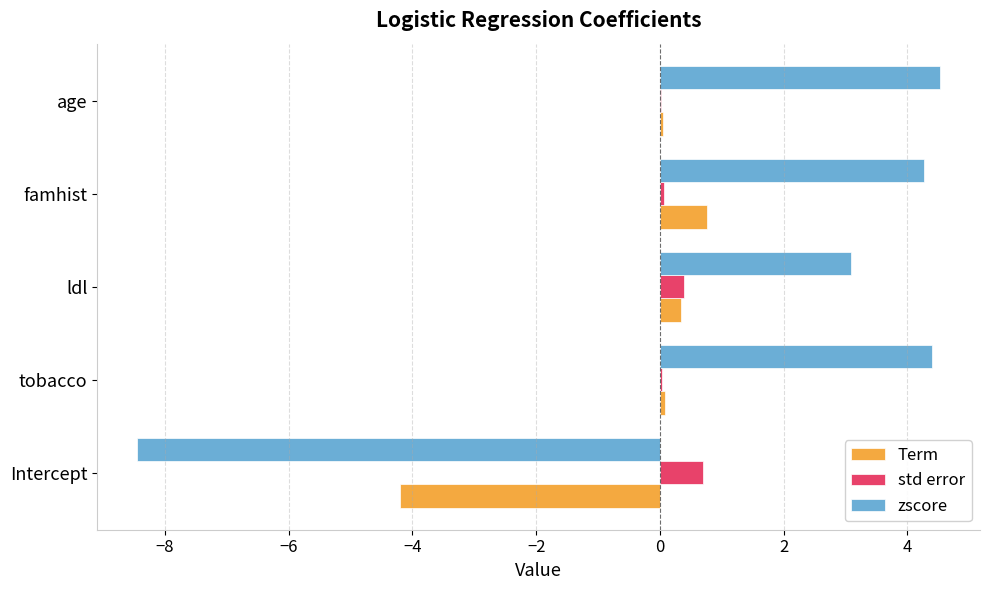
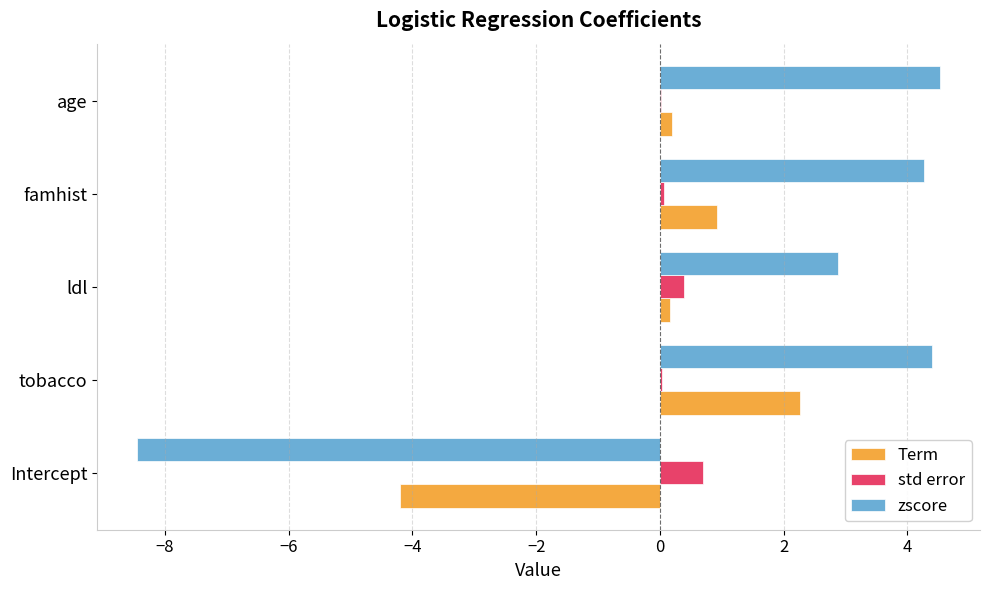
  {
    "Term": {
-     "age": 0.0,
-     "famhist": 0.8,
-     "ldl": 0.3,
-     "tobacco": 0.1,
+     "age": 0.2,
+     "famhist": 0.9,
+     "ldl": 0.2,
+     "tobacco": 2.3,
      "Intercept": -4.2
    },
    "std error": {
      "famhist": 0.1,
      "ldl": 0.4,
      "Intercept": 0.7
    },
    "zscore": {
      "age": 4.5,
      "famhist": 4.3,
-     "ldl": 3.1,
+     "ldl": 2.9,
      "tobacco": 4.4,
      "Intercept": -8.4
    }
  }
